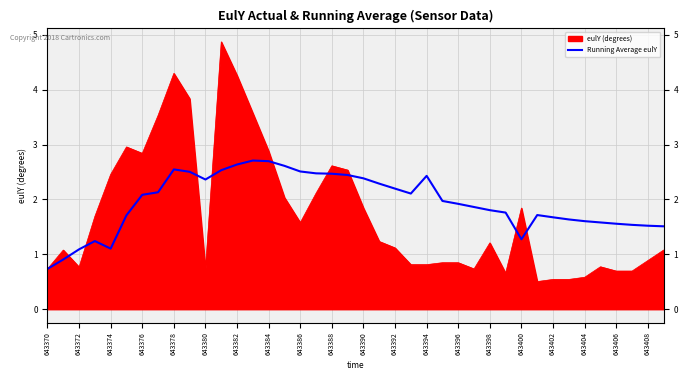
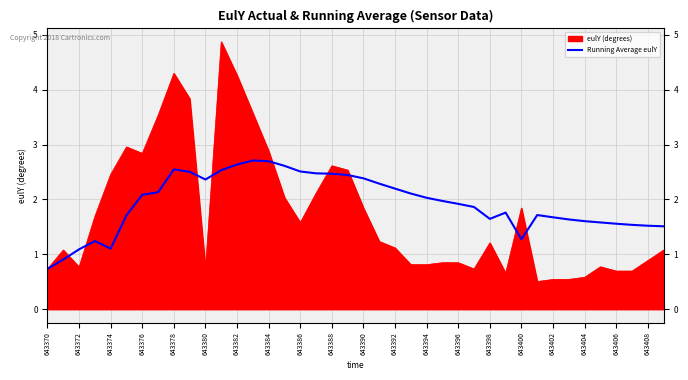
  {
    "eulY (degrees)": {
      "643372": 0.8,
      "643374": 2.5,
      "643376": 2.8,
      "643378": 4.3,
      "643380": 0.7,
      "643382": 4.3,
      "643384": 2.9,
      "643386": 1.6,
      "643388": 2.6,
      "643390": 1.8,
      "643392": 1.1,
      "643394": 0.8,
      "643396": 0.8,
      "643398": 1.2,
      "643400": 1.8,
      "643402": 0.5,
      "643404": 0.6,
      "643406": 0.7,
      "643408": 0.9
    },
    "Running Average eulY": {
      "643372": 1.1,
      "643374": 1.1,
      "643376": 2.1,
      "643378": 2.5,
      "643380": 2.4,
      "643382": 2.6,
      "643384": 2.7,
      "643386": 2.5,
      "643388": 2.5,
      "643390": 2.4,
      "643392": 2.2,
-     "643394": 2.4,
+     "643394": 2.0,
      "643396": 1.9,
-     "643398": 1.8,
+     "643398": 1.6,
      "643400": 1.3,
      "643402": 1.7,
      "643404": 1.6,
      "643406": 1.6,
      "643408": 1.5
    }
  }
